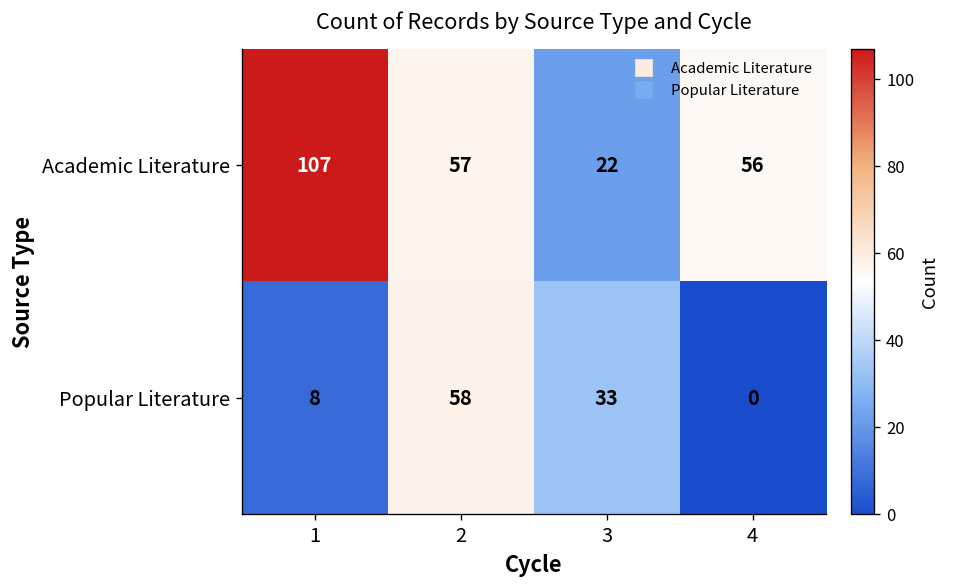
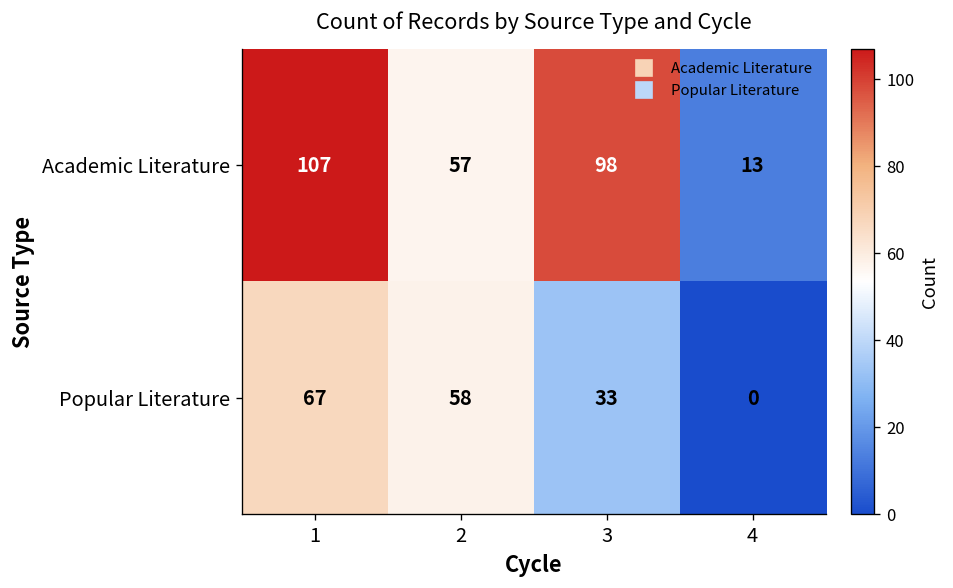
  {
    "Academic Literature": {
      "1": 107,
      "2": 57,
-     "3": 22,
-     "4": 56
+     "3": 98,
+     "4": 13
    },
    "Popular Literature": {
-     "1": 8,
+     "1": 67,
      "2": 58,
      "3": 33,
      "4": 0
    }
  }
